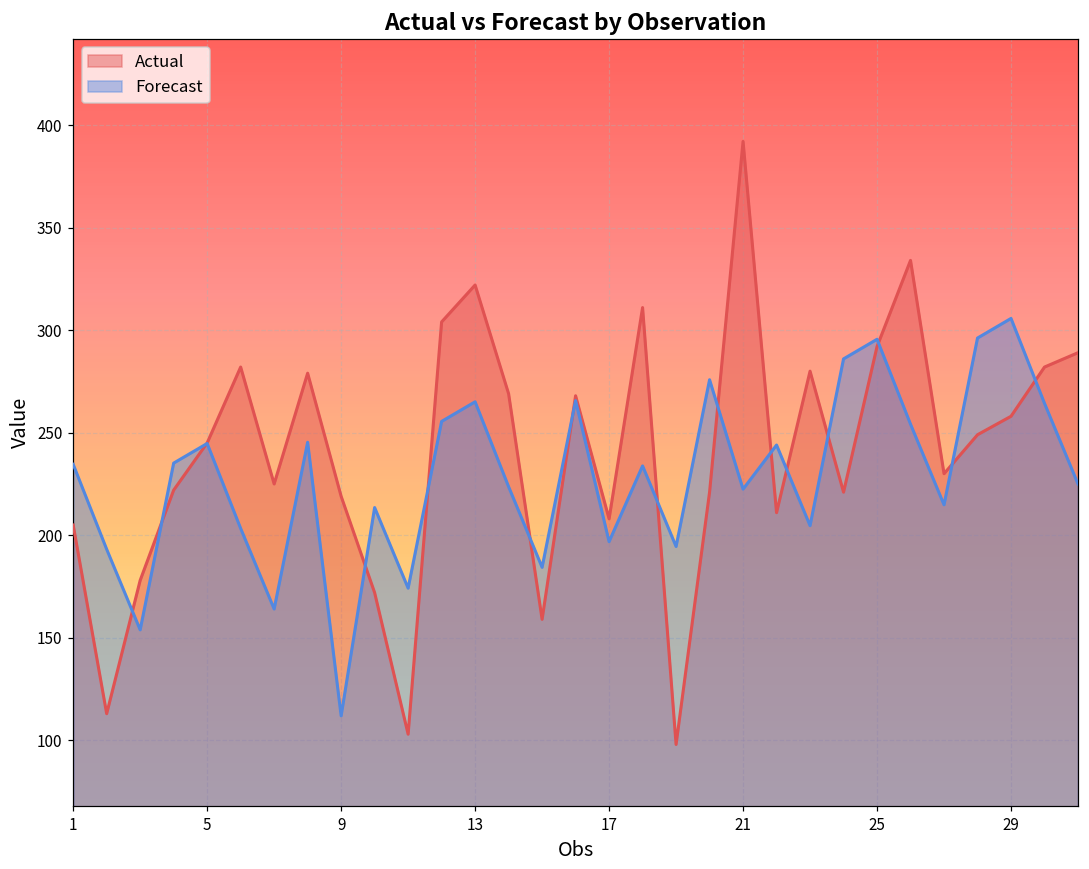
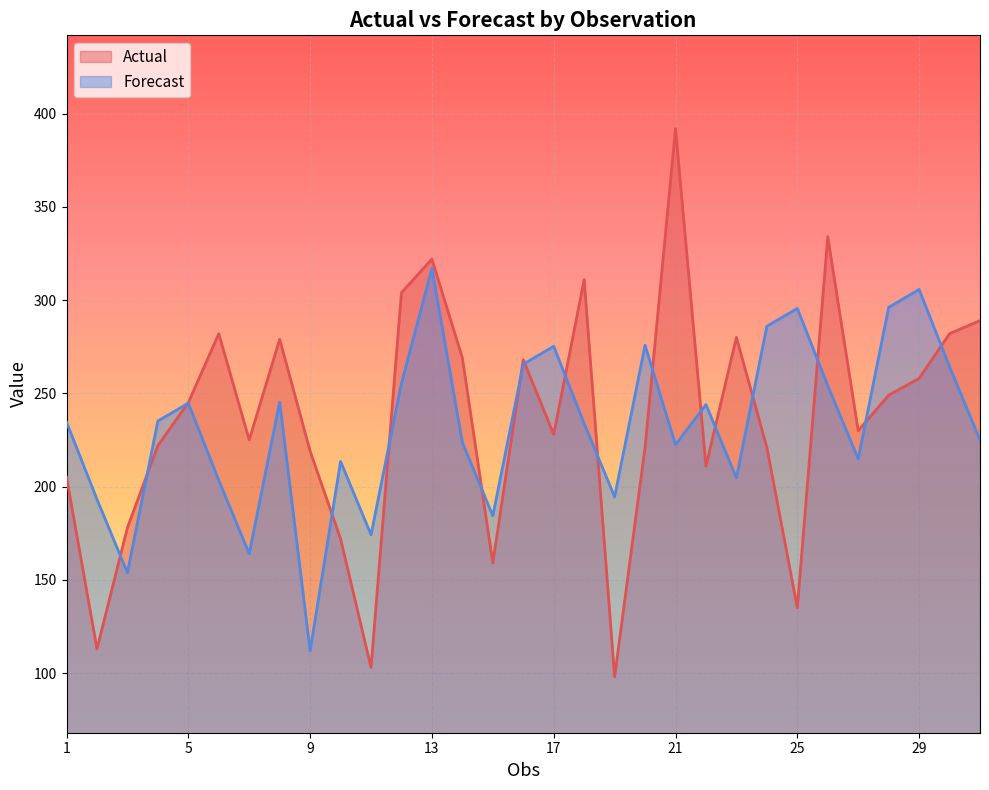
  {
    "Actual": {
      "1": 205,
      "9": 219,
      "13": 322,
-     "17": 208,
+     "17": 228,
      "21": 392,
-     "25": 292,
+     "25": 135,
      "29": 258
    },
    "Forecast": {
      "1": 235,
      "9": 112,
-     "13": 265,
-     "17": 197,
+     "13": 317,
+     "17": 275,
      "21": 222,
      "25": 296,
      "29": 306
    }
  }
